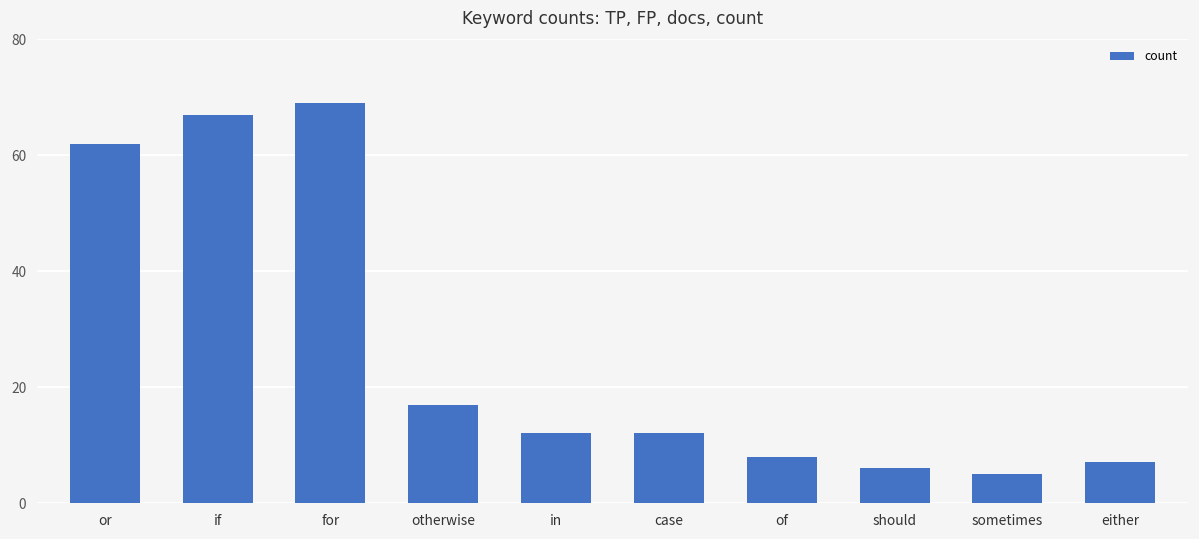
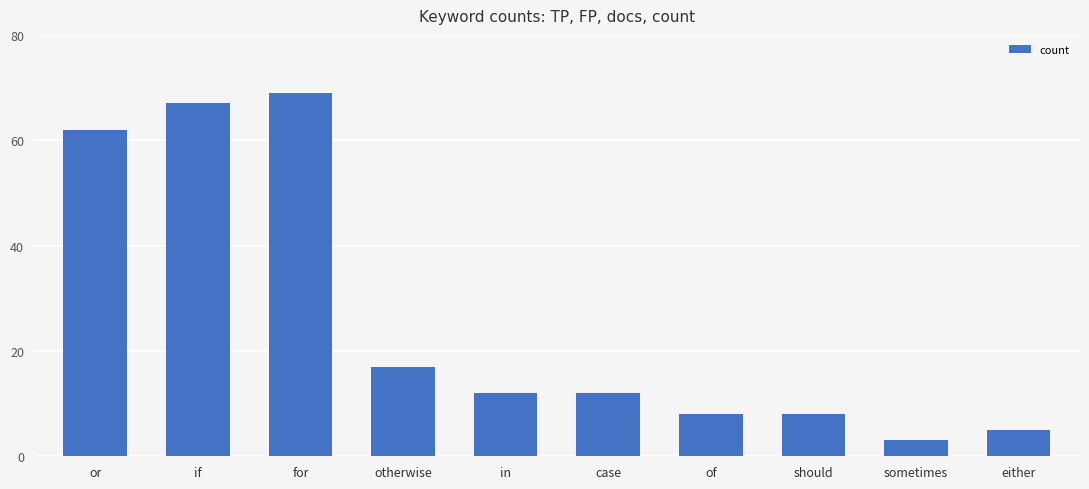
  {
    "or": 62,
    "if": 67,
    "for": 69,
    "otherwise": 17,
    "in": 12,
    "case": 12,
    "of": 8,
-   "should": 6,
-   "sometimes": 5,
-   "either": 7
+   "should": 8,
+   "sometimes": 3,
+   "either": 5
  }
